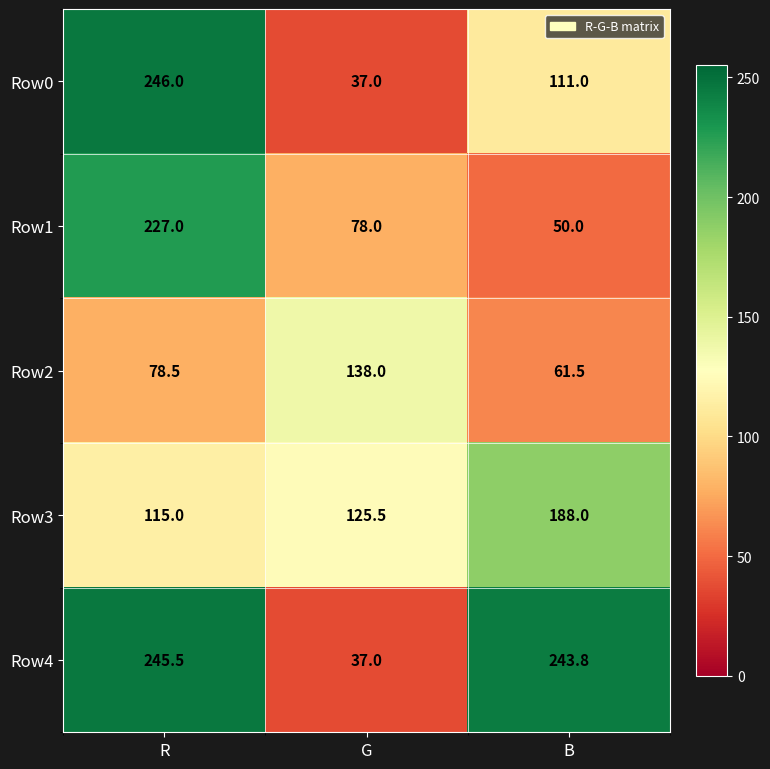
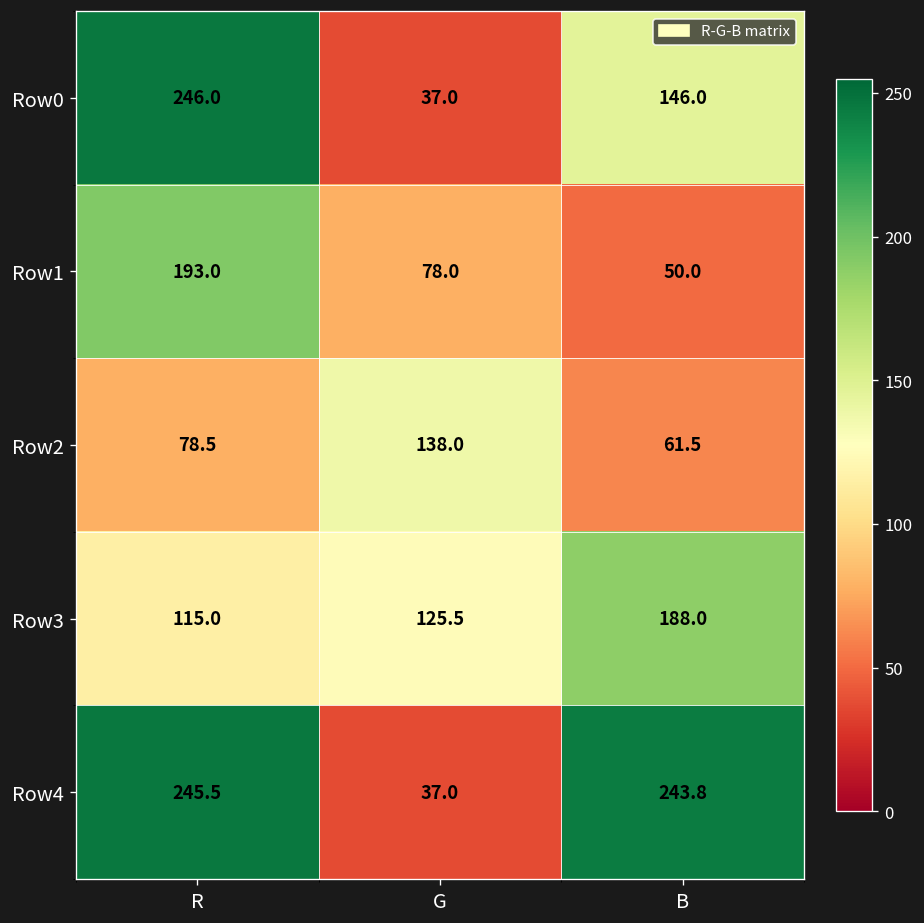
  {
    "Row0": {
      "R": 246.0,
      "G": 37.0,
-     "B": 111.0
+     "B": 146.0
    },
    "Row1": {
-     "R": 227.0,
+     "R": 193.0,
      "G": 78.0,
      "B": 50.0
    },
    "Row2": {
      "R": 78.5,
      "G": 138.0,
      "B": 61.5
    },
    "Row3": {
      "R": 115.0,
      "G": 125.5,
      "B": 188.0
    },
    "Row4": {
      "R": 245.5,
      "G": 37.0,
      "B": 243.8
    }
  }
